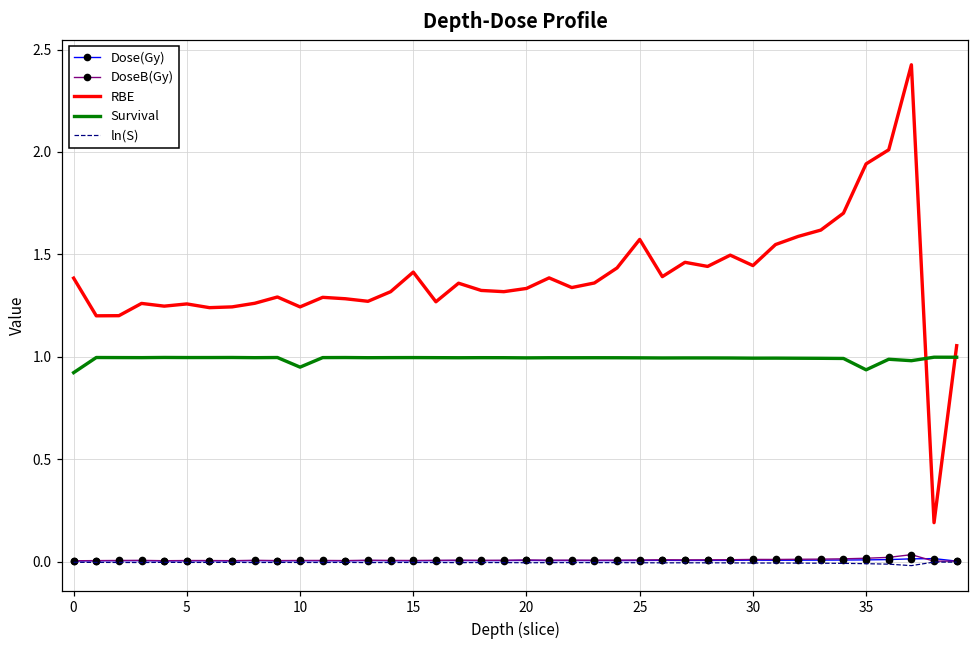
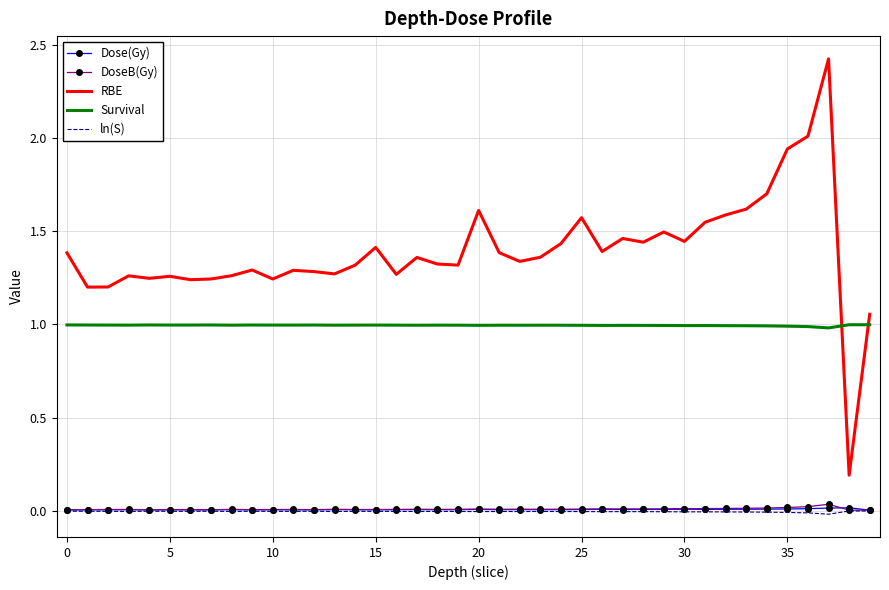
  {
    "RBE": {
      "0": 1.38,
      "5": 1.26,
      "10": 1.24,
      "15": 1.41,
-     "20": 1.33,
+     "20": 1.61,
      "25": 1.57,
      "30": 1.45,
      "35": 1.94
    },
    "Survival": {
-     "0": 0.92,
+     "0": 1.00,
      "5": 1.00,
-     "10": 0.95,
+     "10": 1.00,
      "15": 1.00,
      "20": 1.00,
      "25": 1.00,
      "30": 0.99,
-     "35": 0.94
+     "35": 0.99
    },
    "ln(S)": {
      "30": -0.01,
      "35": -0.01
    }
  }
